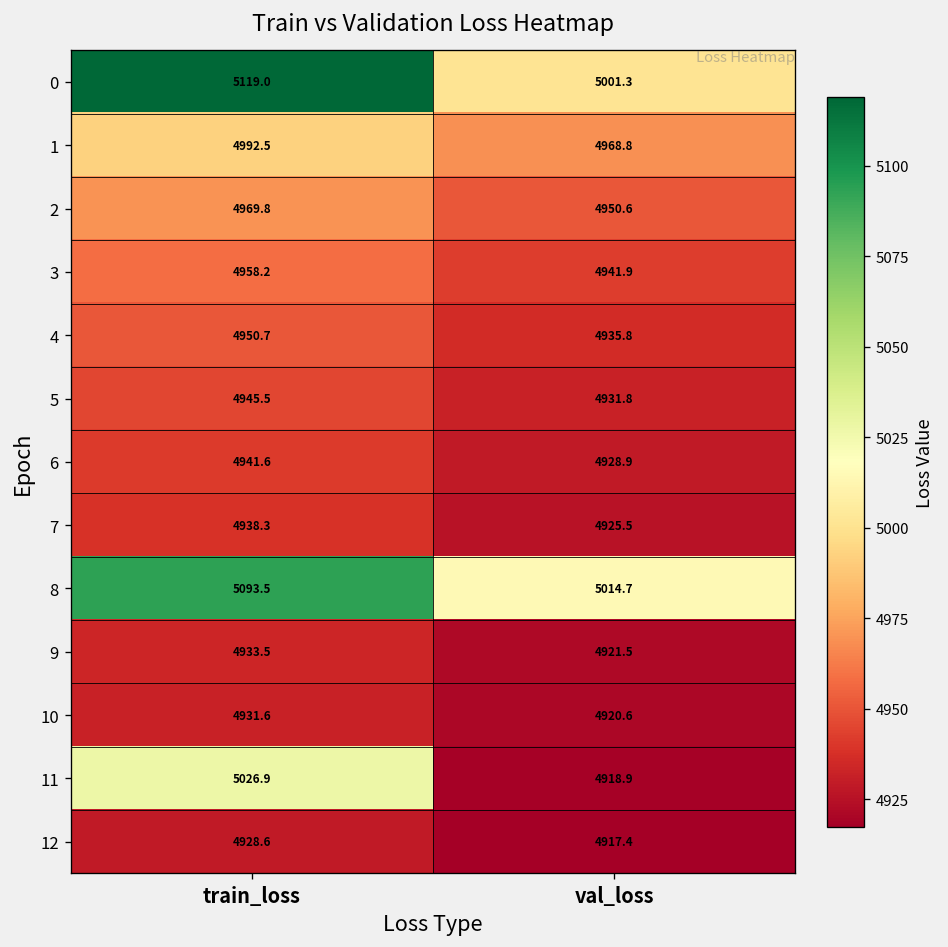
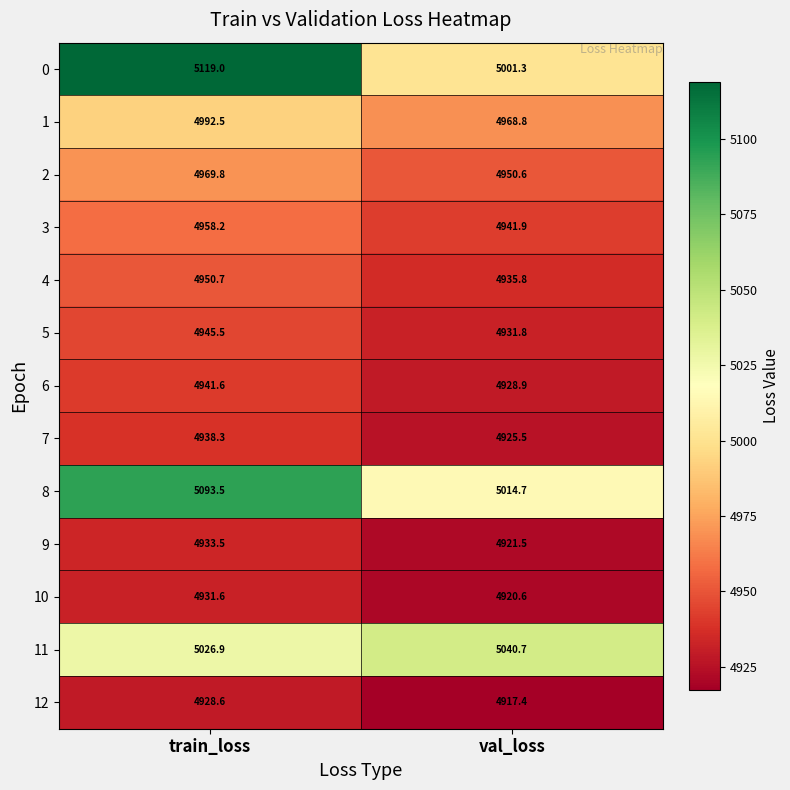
  {
    "0": {
      "train_loss": 5119.0
    },
    "1": {
      "train_loss": 4992.5,
      "val_loss": 4968.8
    },
    "2": {
      "train_loss": 4969.8,
      "val_loss": 4950.6
    },
    "3": {
      "train_loss": 4958.2,
      "val_loss": 4941.9
    },
    "4": {
      "train_loss": 4950.7,
      "val_loss": 4935.8
    },
    "5": {
      "train_loss": 4945.5,
      "val_loss": 4931.8
    },
    "6": {
      "train_loss": 4941.6,
      "val_loss": 4928.9
    },
    "7": {
      "train_loss": 4938.3,
      "val_loss": 4925.5
    },
    "8": {
      "train_loss": 5093.5,
      "val_loss": 5014.7
    },
    "9": {
      "train_loss": 4933.5,
      "val_loss": 4921.5
    },
    "10": {
      "train_loss": 4931.6,
      "val_loss": 4920.6
    },
    "11": {
      "train_loss": 5026.9,
-     "val_loss": 4918.9
+     "val_loss": 5040.7
    },
    "12": {
      "train_loss": 4928.6,
      "val_loss": 4917.4
    }
  }
